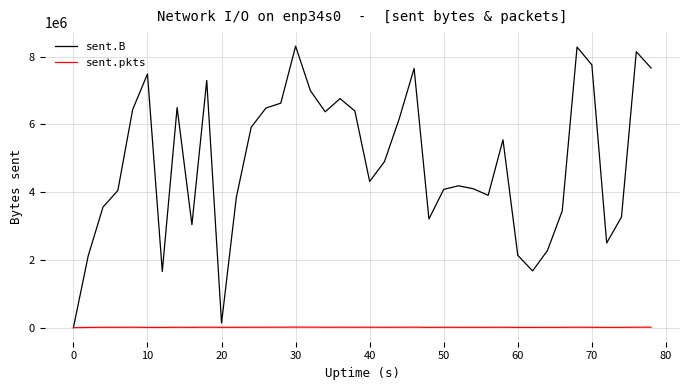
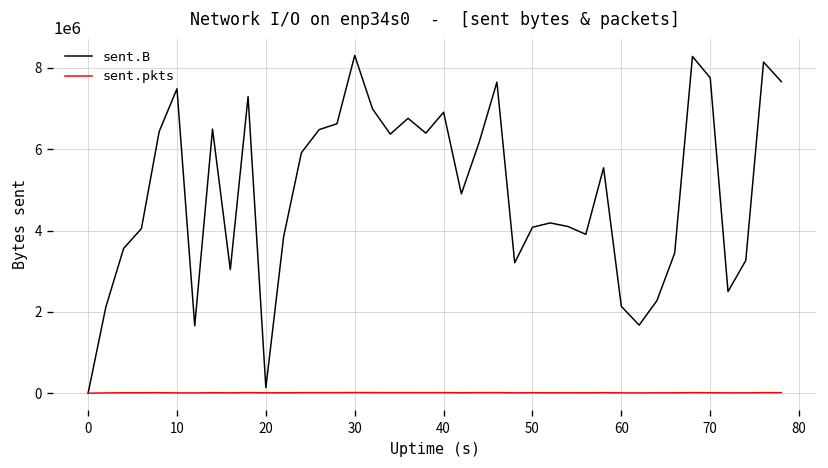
  {
    "sent.B": {
      "10": 7500000,
      "20": 100000,
      "30": 8300000,
-     "40": 4300000,
+     "40": 6900000,
      "50": 4100000,
      "60": 2100000,
      "70": 7800000
    },
    "sent.pkts": {
      "10": 0,
      "20": 0,
      "30": 0,
      "40": 0,
      "50": 0,
      "60": 0,
      "70": 0
    }
  }
